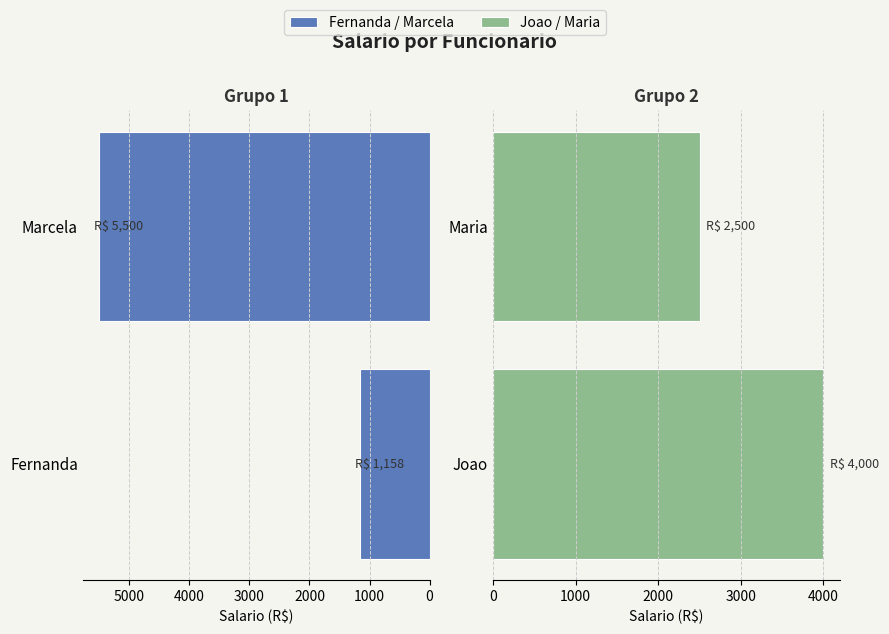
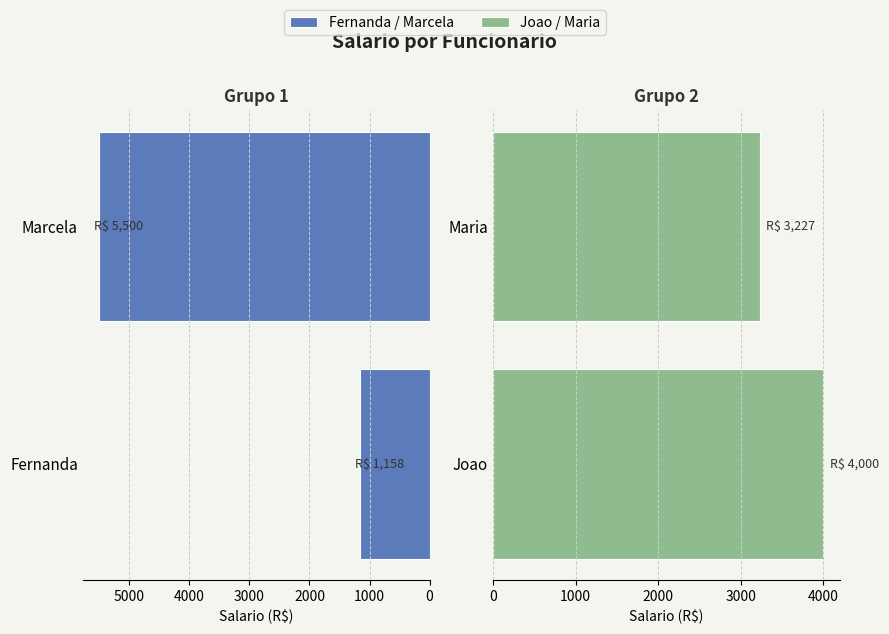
  {
    "Grupo 1": {
      "Marcela": "5,500",
      "Fernanda": "1,158"
    },
    "Grupo 2": {
-     "Maria": "2,500",
+     "Maria": "3,227",
      "Joao": "4,000"
    }
  }
